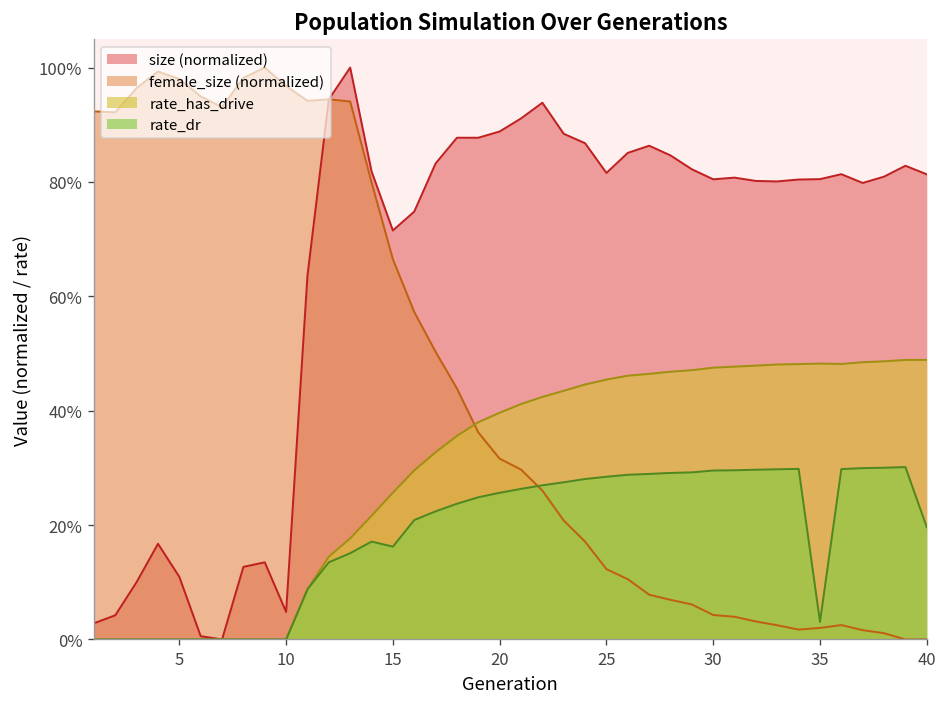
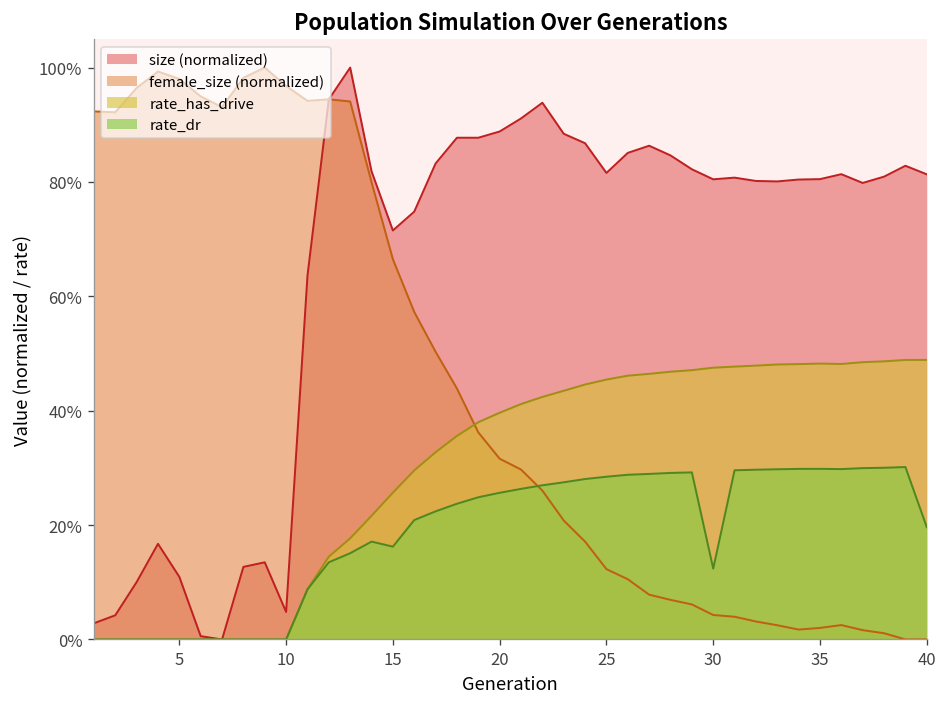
  {
    "rate_dr": {
      "15": "16%",
      "20": "26%",
      "25": "28%",
-     "30": "30%",
-     "35": "3%",
+     "30": "12%",
+     "35": "30%",
      "40": "20%"
    }
  }
